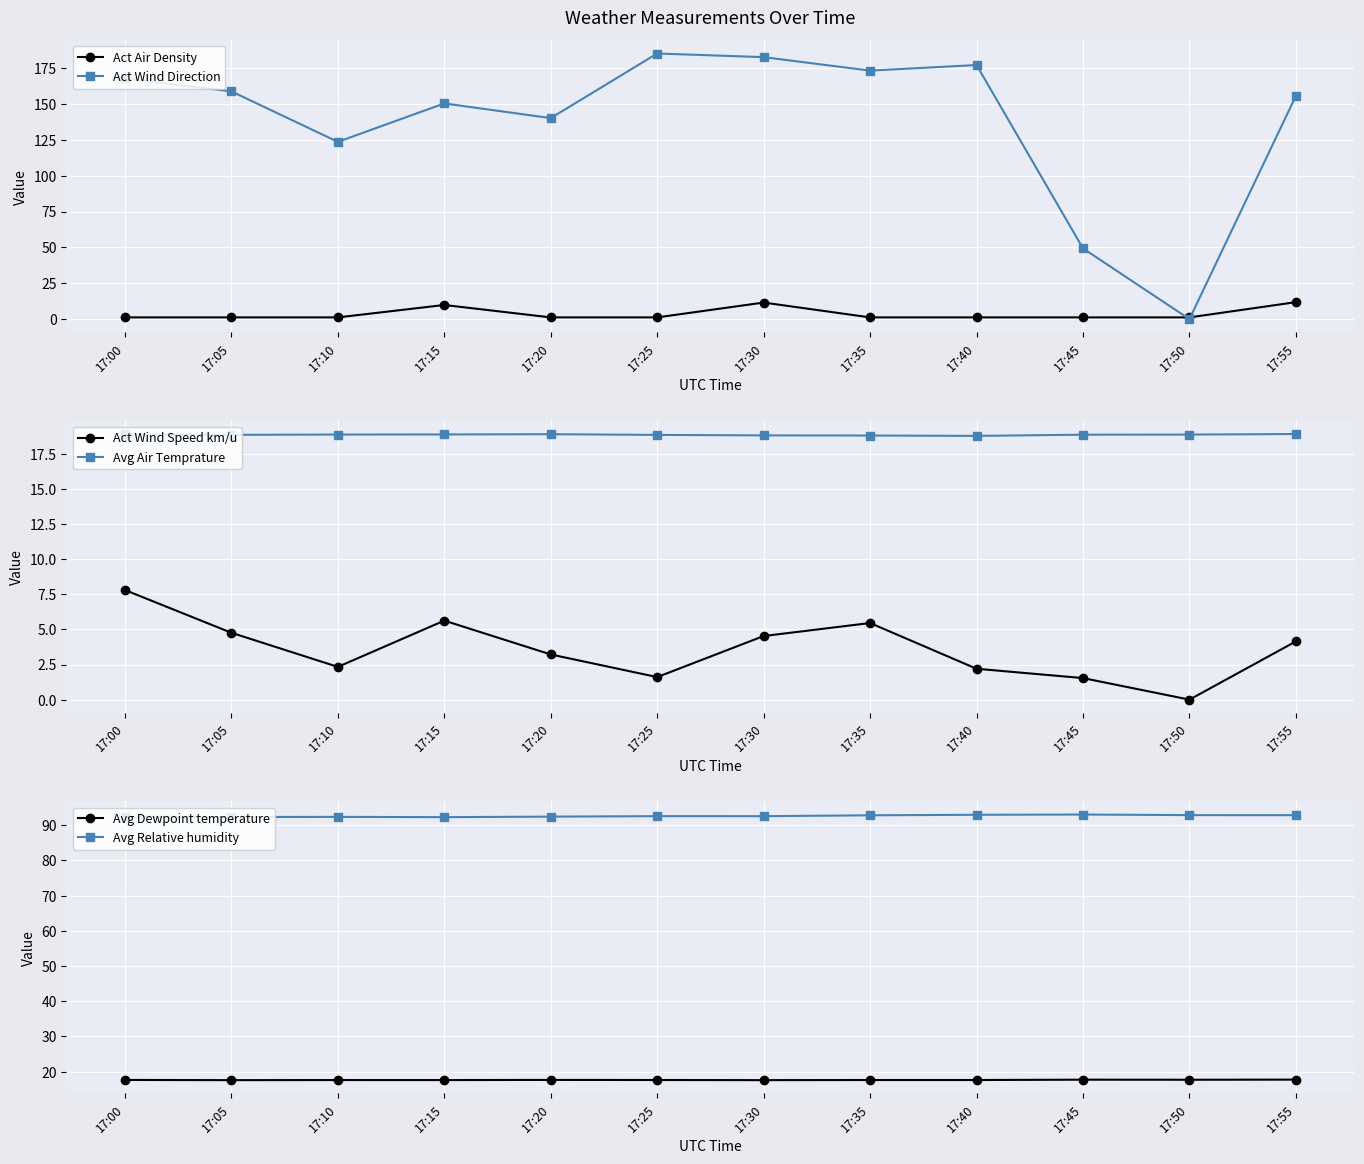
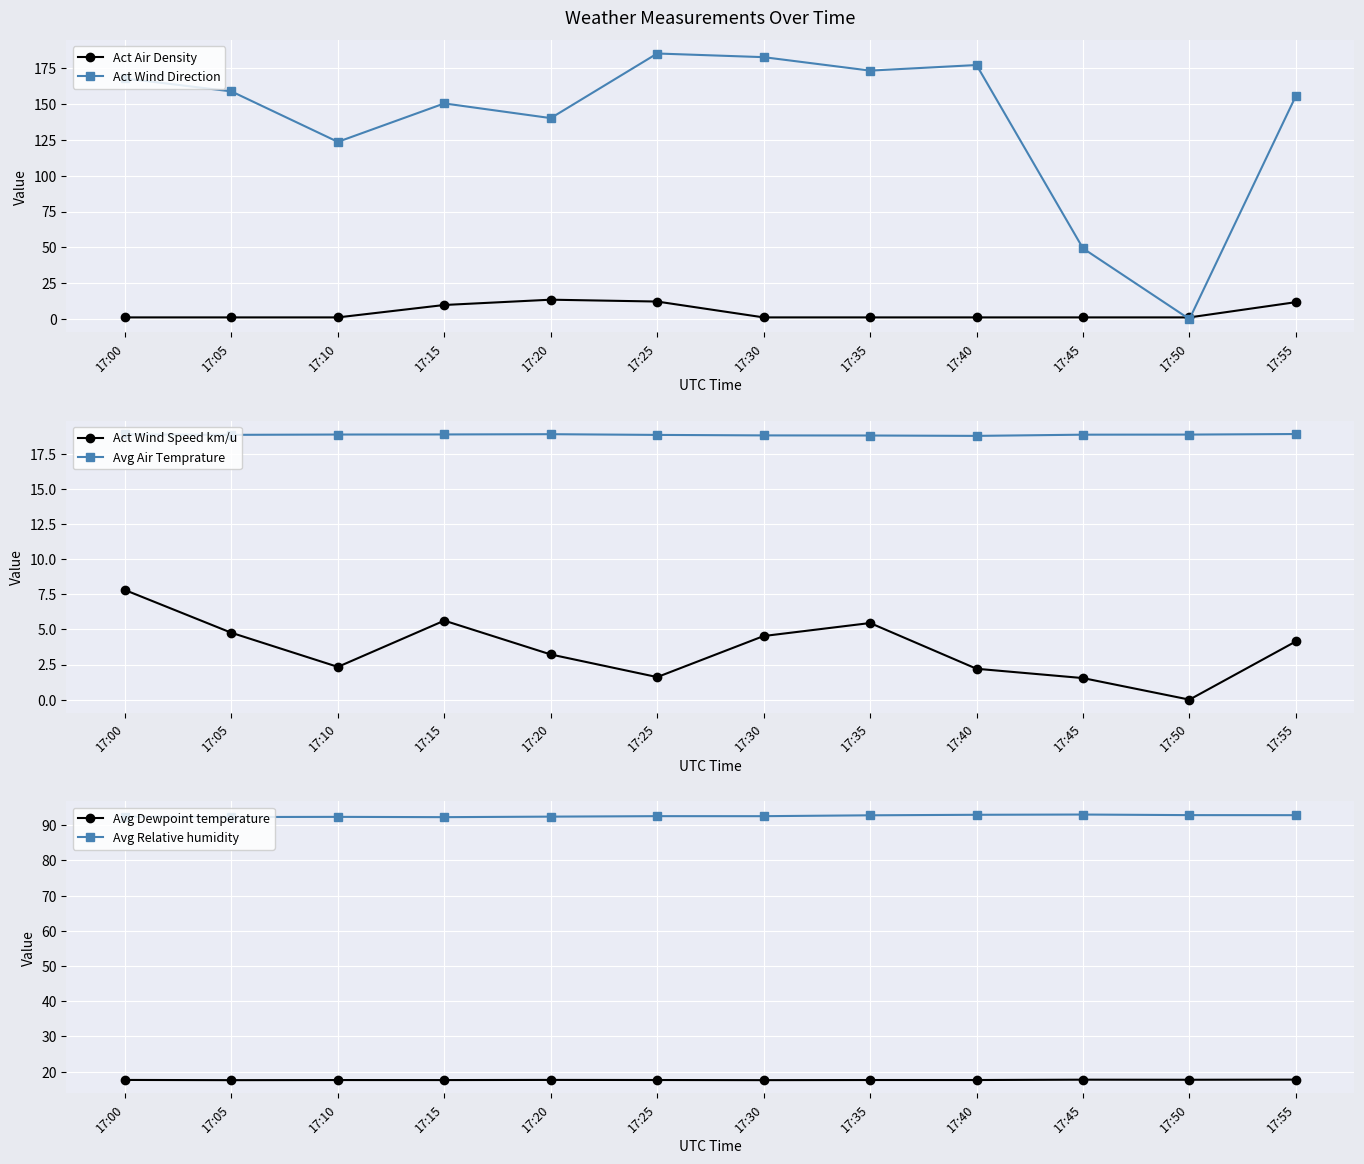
  {
    "Weather Measurements Over Time": {
      "Act Air Density": {
        "17:00": 1,
        "17:05": 1,
        "17:10": 1,
        "17:15": 10,
-       "17:20": 1,
-       "17:25": 1,
-       "17:30": 12,
+       "17:20": 14,
+       "17:25": 12,
+       "17:30": 1,
        "17:35": 1,
        "17:40": 1,
        "17:45": 1,
        "17:55": 12
      },
      "Act Wind Direction": {
        "17:05": 159,
        "17:10": 124,
        "17:15": 150,
        "17:20": 140,
        "17:25": 185,
        "17:30": 183,
        "17:35": 173,
        "17:40": 177,
        "17:45": 49,
        "17:55": 156
      }
    }
  }
